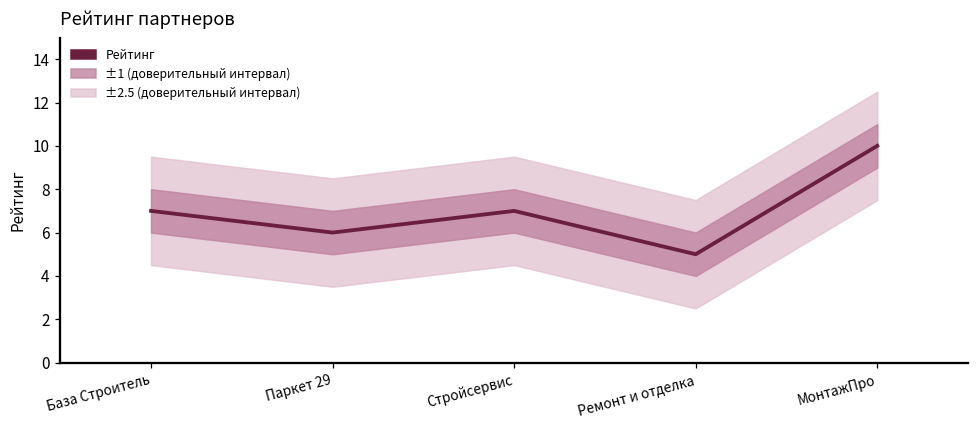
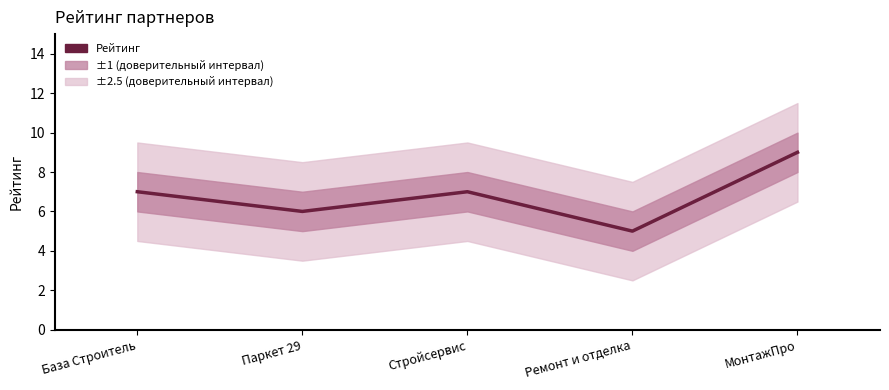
  {
    "Рейтинг": {
      "База Строитель": 7,
      "Паркет 29": 6,
      "Стройсервис": 7,
      "Ремонт и отделка": 5,
-     "МонтажПро": 10
+     "МонтажПро": 9
    }
  }
